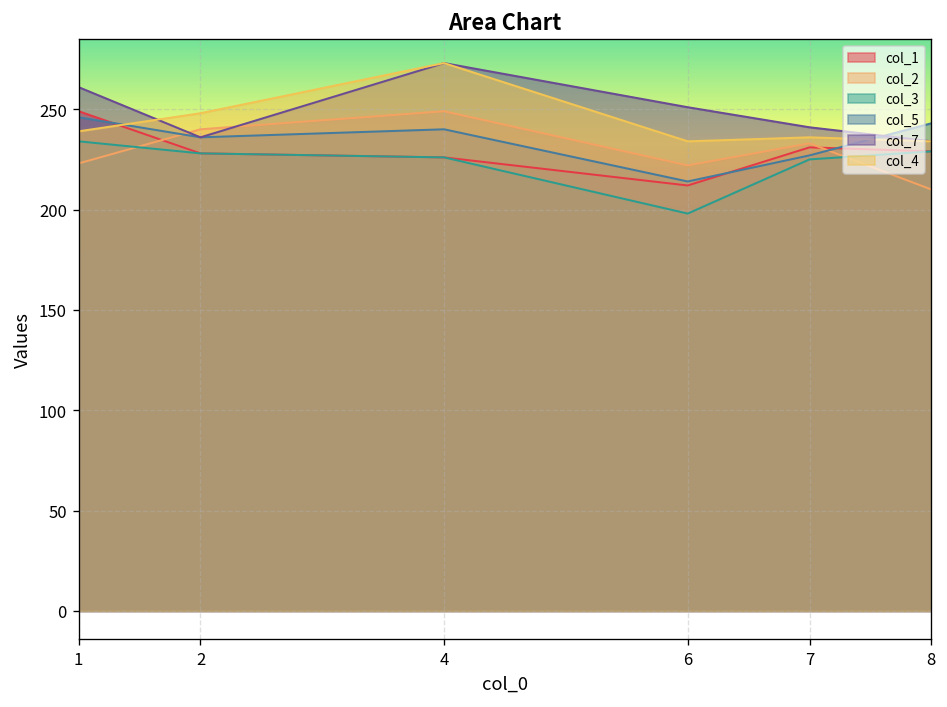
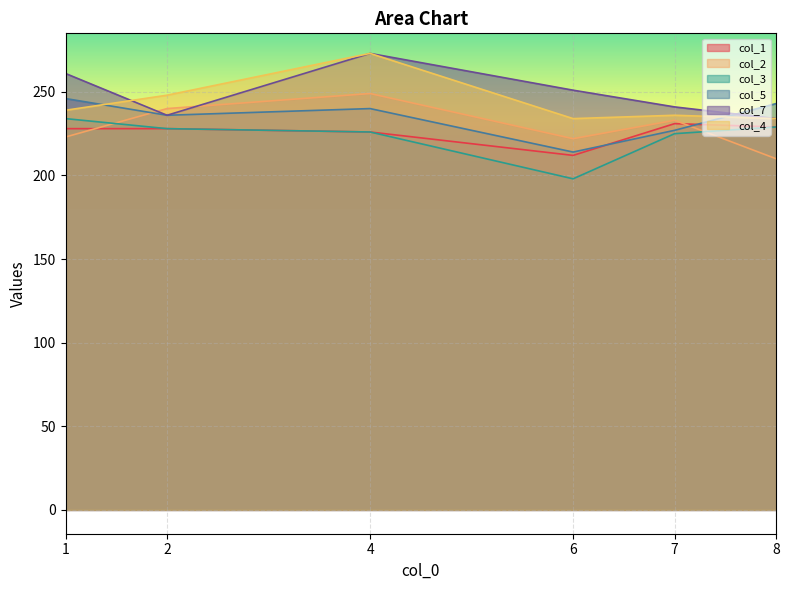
  {
    "col_1": {
-     "1": 249,
+     "1": 228,
      "6": 212,
      "7": 231
    }
  }
